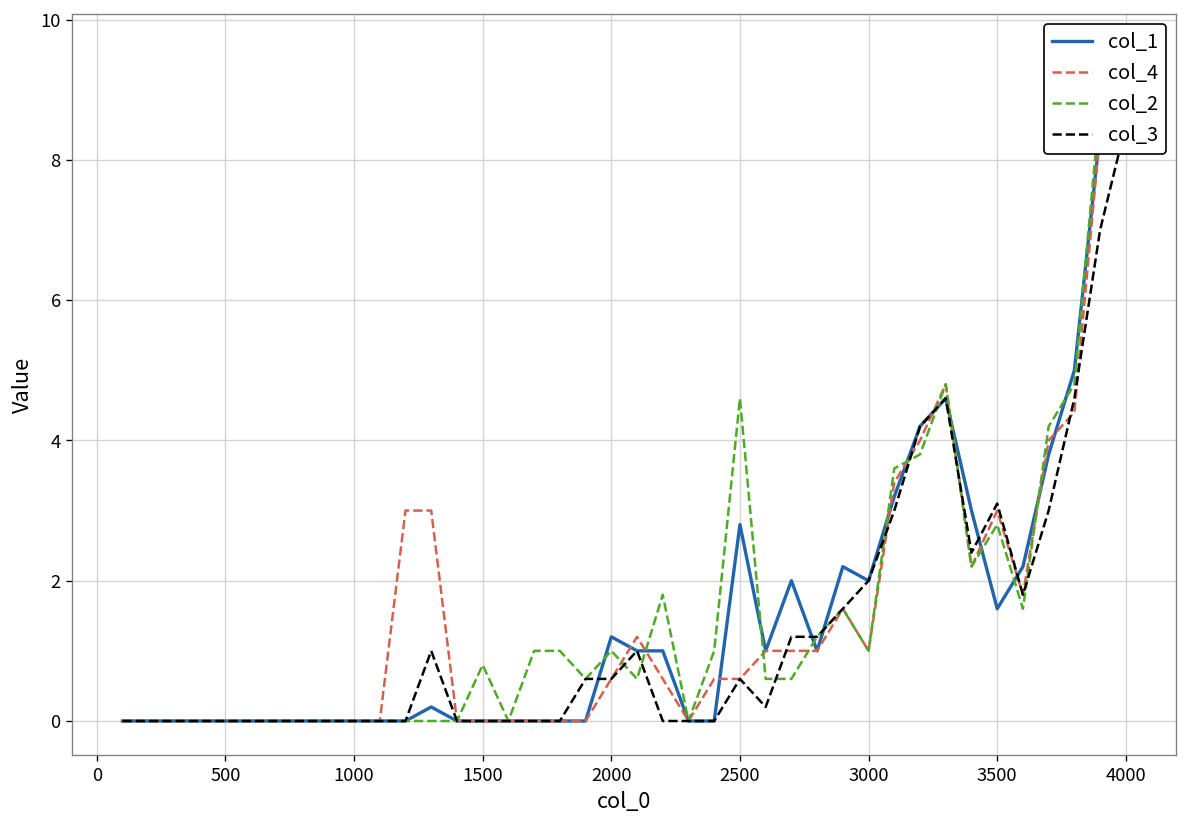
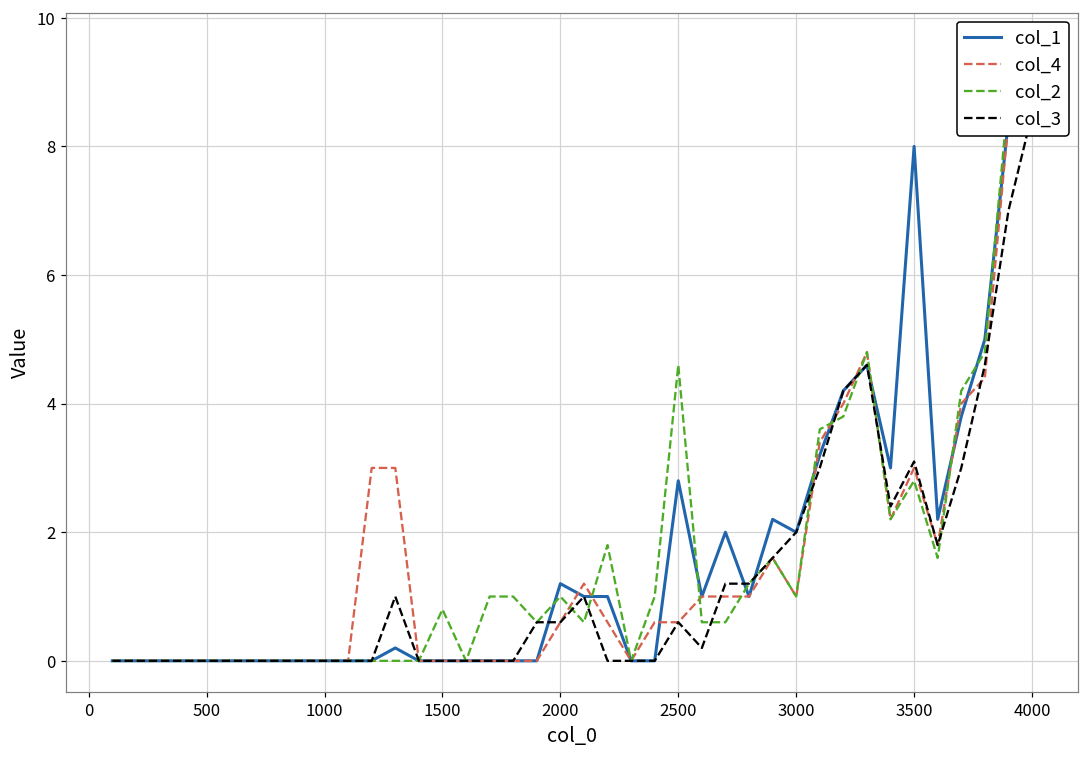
  {
    "col_1": {
      "2000": 1.2,
      "2500": 2.8,
-     "3500": 1.6
+     "3500": 8.0
    },
    "col_4": {
      "3500": 3.0
    },
    "col_2": {
      "1500": 0.8,
      "2000": 1.0,
      "2500": 4.6,
      "3500": 2.8
    },
    "col_3": {
      "3500": 3.1
    }
  }
